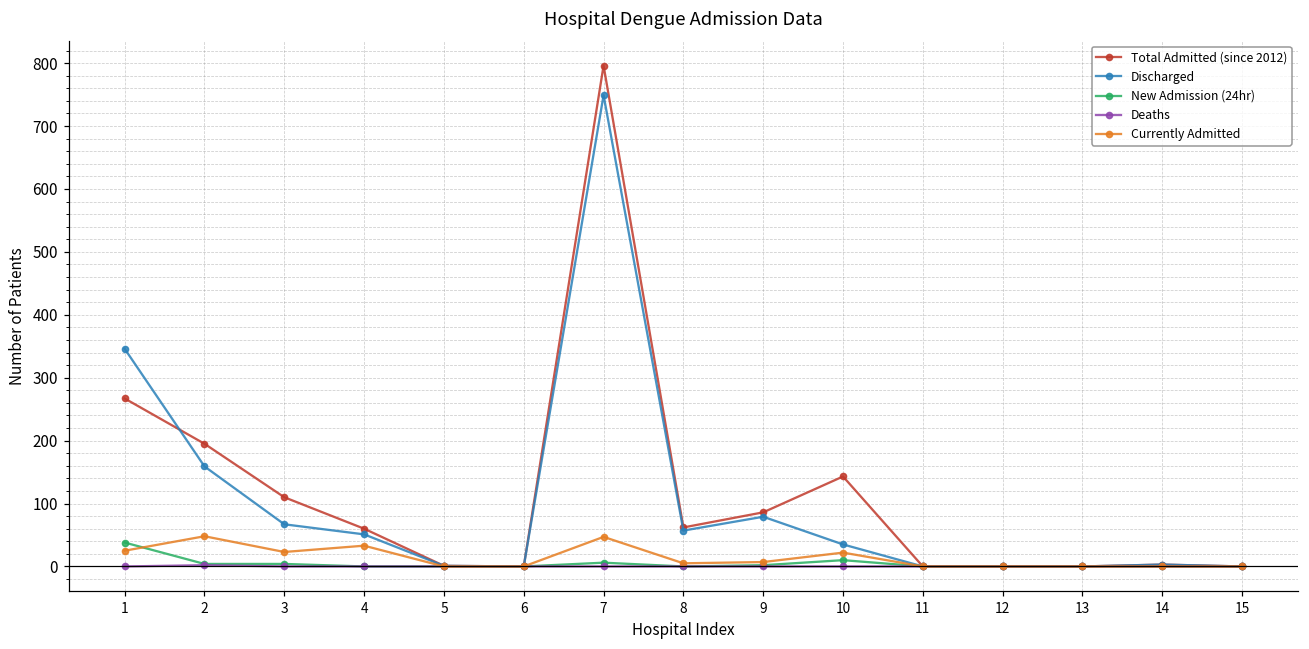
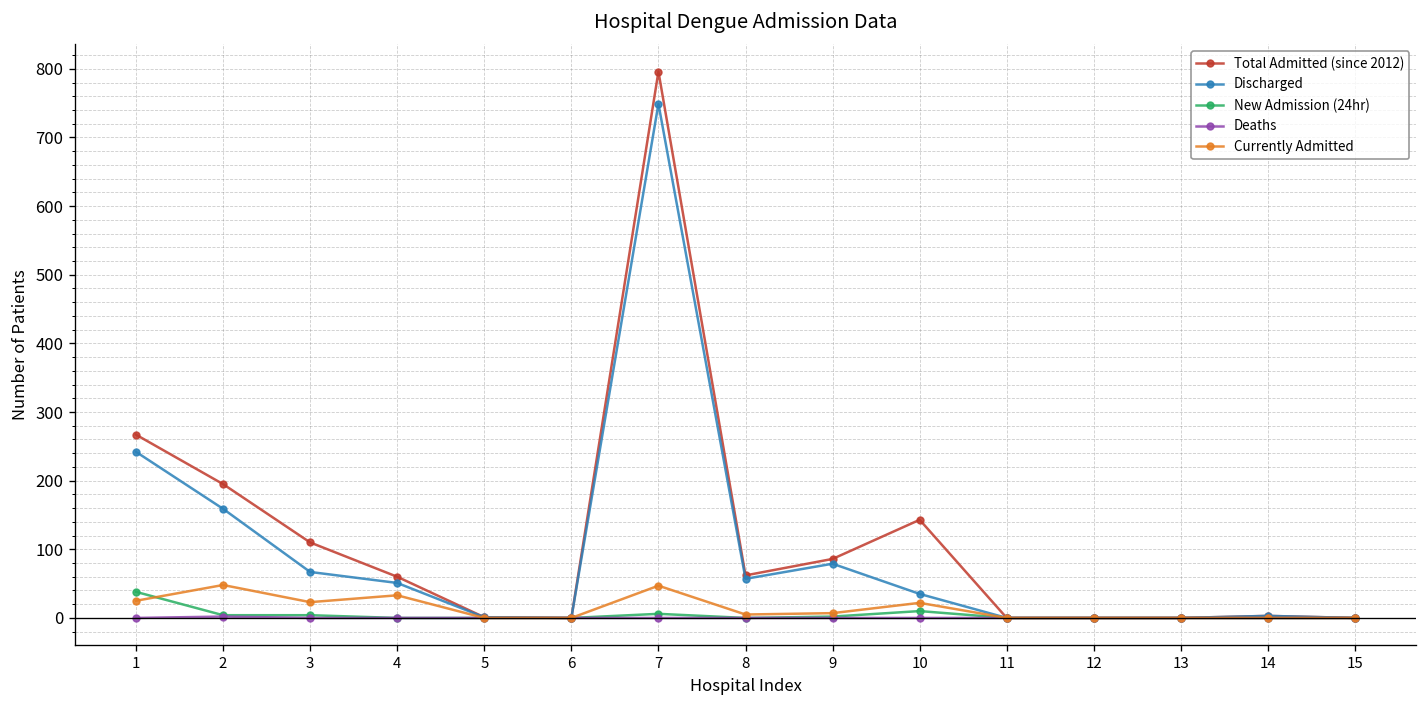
  {
    "Total Admitted (since 2012)": {
      "1": 270,
      "2": 200,
      "3": 110,
      "4": 60,
      "7": 800,
      "8": 60,
      "9": 90,
      "10": 140
    },
    "Discharged": {
-     "1": 350,
+     "1": 240,
      "2": 160,
      "3": 70,
      "4": 50,
      "7": 750,
      "8": 60,
      "9": 80,
      "10": 40
    },
    "New Admission (24hr)": {
      "1": 40,
      "7": 10,
      "10": 10
    },
    "Deaths": {
      "1": 0,
      "7": 0,
      "10": 0
    },
    "Currently Admitted": {
      "1": 30,
      "2": 50,
      "3": 20,
      "4": 30,
      "7": 50,
      "8": 10,
      "9": 10,
      "10": 20
    }
  }
